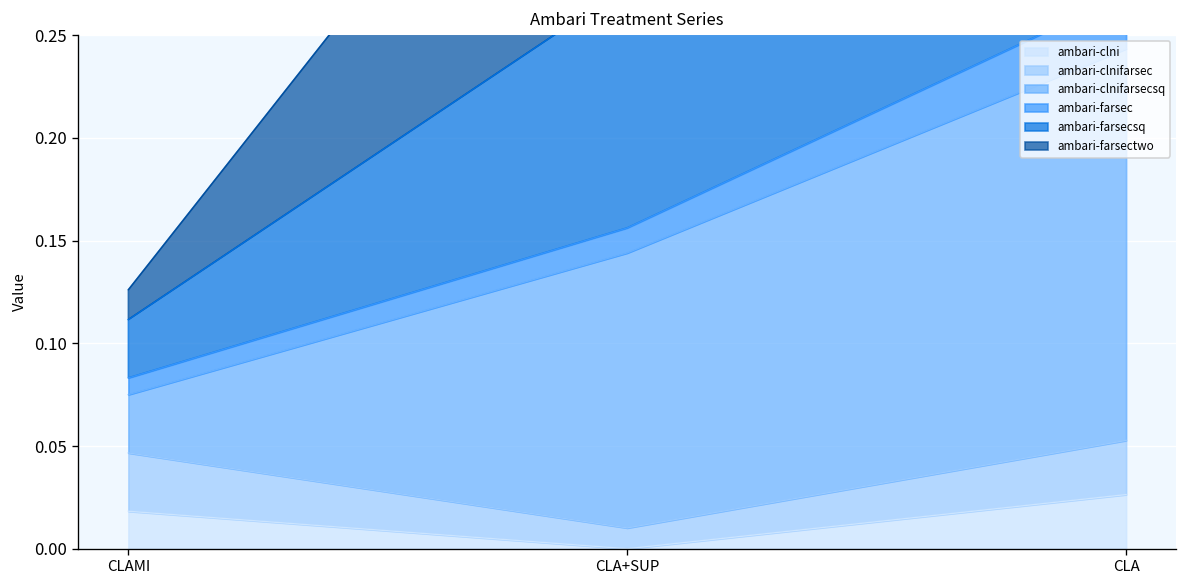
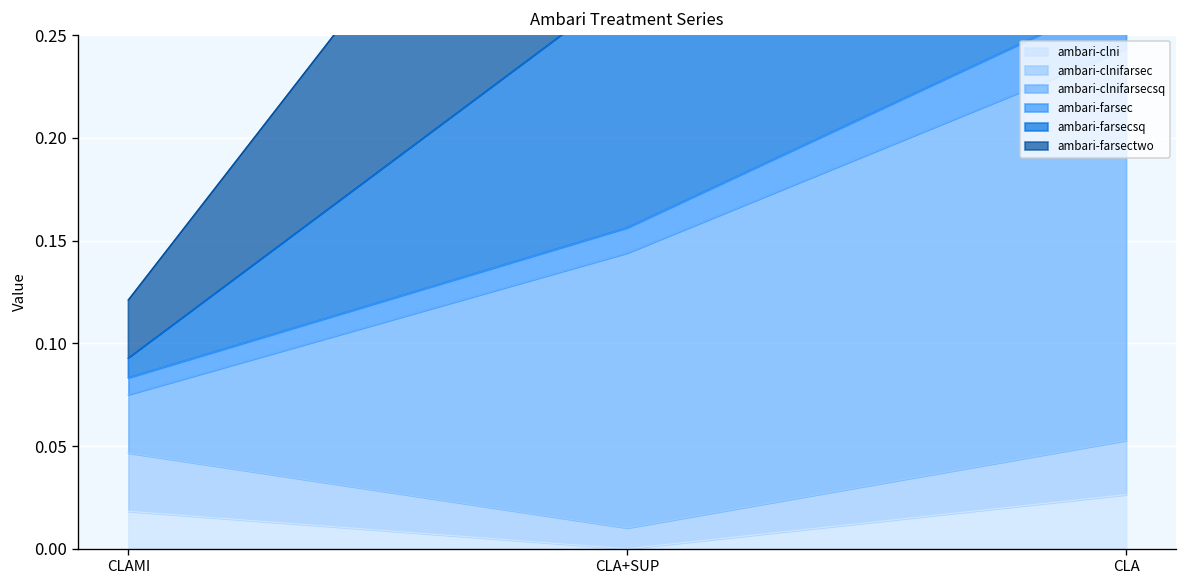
  {
    "ambari-farsecsq": {
-     "CLAMI": 0.028
+     "CLAMI": 0.010
    },
    "ambari-farsectwo": {
-     "CLAMI": 0.015
+     "CLAMI": 0.028
    }
  }
